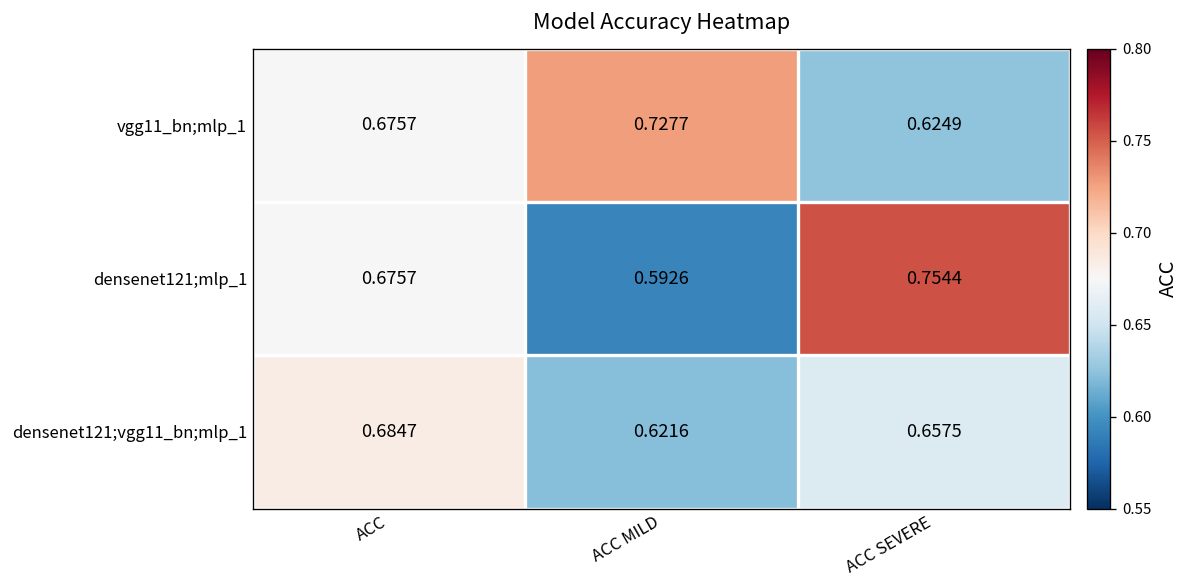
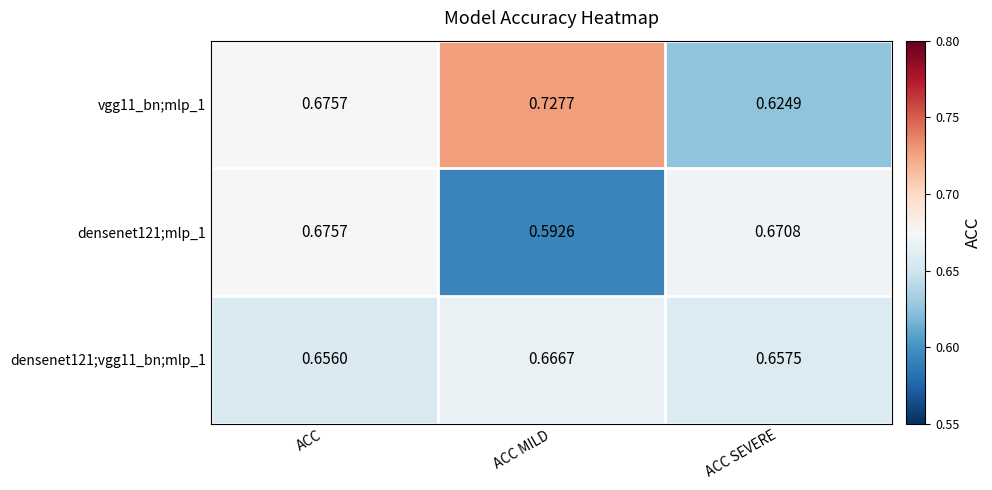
  {
    "vgg11_bn;mlp_1": {
      "ACC": 0.6757,
      "ACC MILD": 0.7277,
      "ACC SEVERE": 0.6249
    },
    "densenet121;mlp_1": {
      "ACC": 0.6757,
      "ACC MILD": 0.5926,
-     "ACC SEVERE": 0.7544
+     "ACC SEVERE": 0.6708
    },
    "densenet121;vgg11_bn;mlp_1": {
-     "ACC": 0.6847,
-     "ACC MILD": 0.6216,
+     "ACC": 0.6560,
+     "ACC MILD": 0.6667,
      "ACC SEVERE": 0.6575
    }
  }
